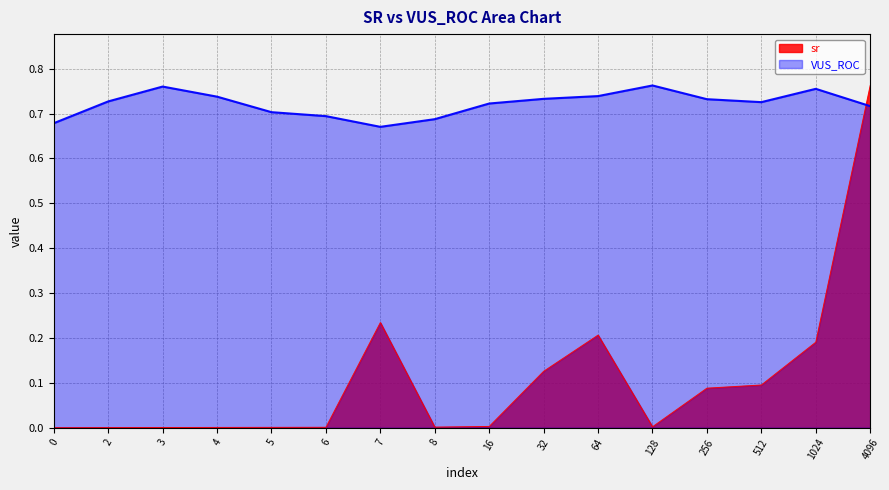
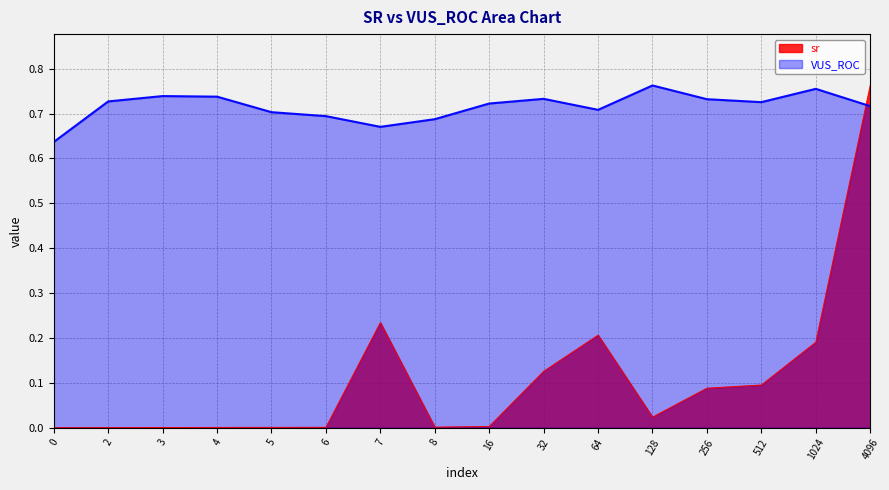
  {
    "sr": {
      "0": 0.00,
      "2": 0.00,
      "3": 0.00,
      "4": 0.00,
      "5": 0.00,
      "6": 0.00,
      "7": 0.23,
      "8": 0.00,
      "16": 0.00,
      "32": 0.13,
      "64": 0.21,
-     "128": 0.00,
+     "128": 0.02,
      "256": 0.09,
      "512": 0.10,
      "1024": 0.19,
      "4096": 0.76
    },
    "VUS_ROC": {
-     "0": 0.68,
+     "0": 0.64,
      "2": 0.73,
-     "3": 0.76,
+     "3": 0.74,
      "4": 0.74,
      "5": 0.70,
      "6": 0.69,
      "7": 0.67,
      "8": 0.69,
      "16": 0.72,
      "32": 0.73,
-     "64": 0.74,
+     "64": 0.71,
      "128": 0.76,
      "256": 0.73,
      "512": 0.73,
      "1024": 0.76,
      "4096": 0.72
    }
  }
